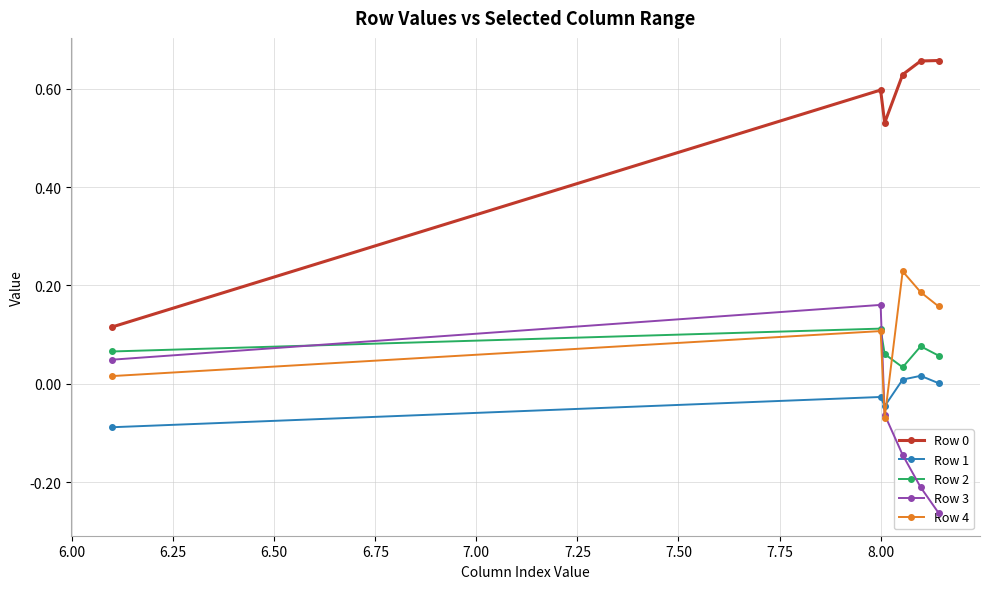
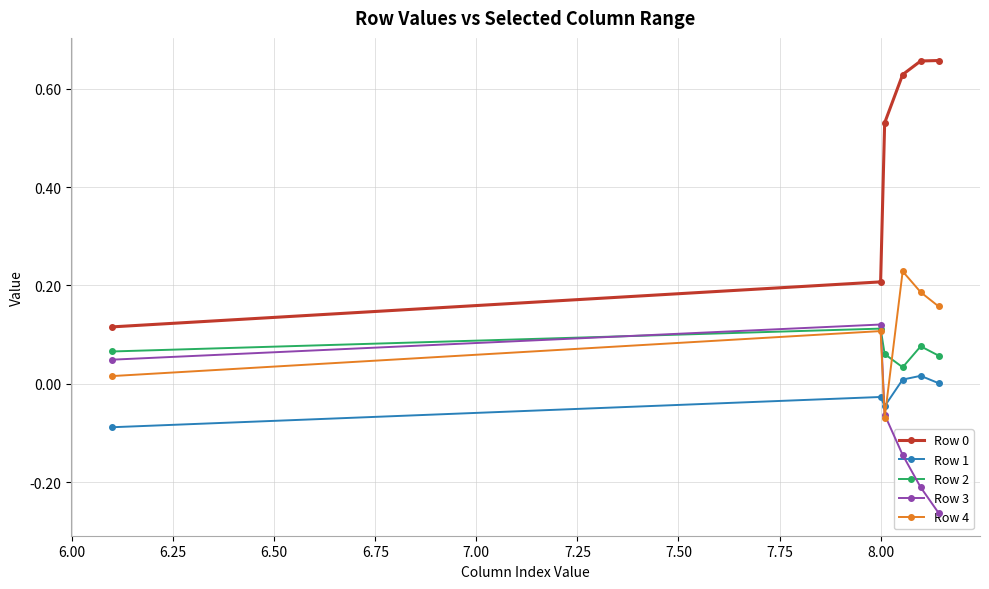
  {
    "Row 0": {
-     "8.00": 0.60
+     "8.00": 0.21
    },
    "Row 1": {
      "8.00": -0.03
    },
    "Row 3": {
-     "8.00": 0.16
+     "8.00": 0.12
    }
  }
